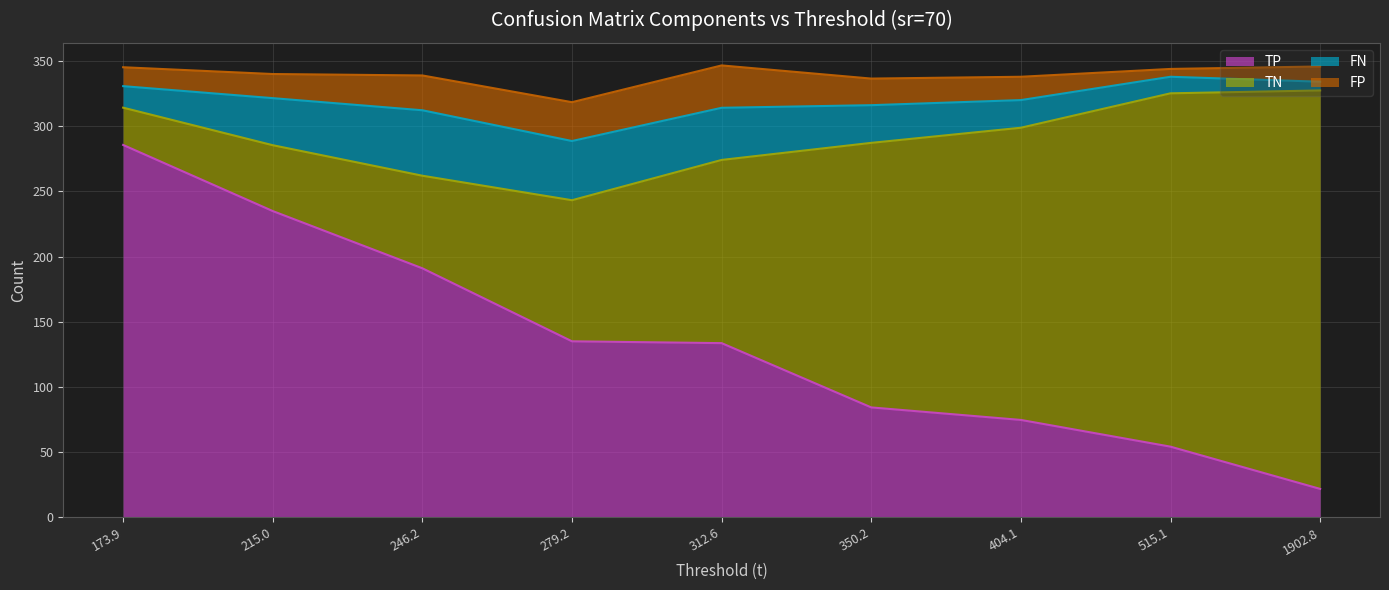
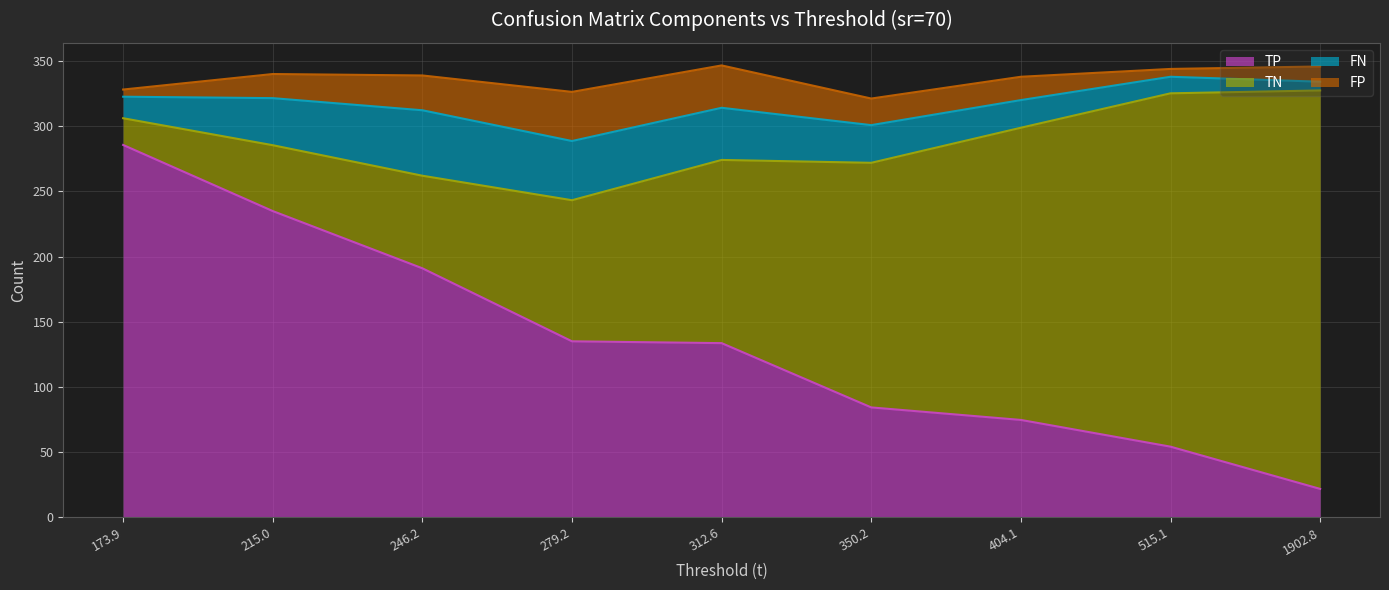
  {
    "TP": {
      "173.9": 286,
      "215.0": 235,
      "246.2": 191,
      "279.2": 135,
      "312.6": 134,
      "350.2": 84,
      "404.1": 75,
      "515.1": 54,
      "1902.8": 22
    },
    "TN": {
-     "173.9": 29,
+     "173.9": 21,
      "215.0": 50,
      "246.2": 71,
      "279.2": 108,
      "312.6": 141,
-     "350.2": 203,
+     "350.2": 188,
      "404.1": 224,
      "515.1": 271
    },
    "FN": {
      "173.9": 17,
      "215.0": 36,
      "246.2": 50,
      "279.2": 45,
      "312.6": 40,
      "350.2": 29,
      "404.1": 21,
      "515.1": 13
    },
    "FP": {
-     "173.9": 15,
+     "173.9": 6,
      "215.0": 19,
      "246.2": 27,
-     "279.2": 30,
+     "279.2": 38,
      "312.6": 33,
      "350.2": 20,
      "404.1": 18,
      "515.1": 6
    }
  }
